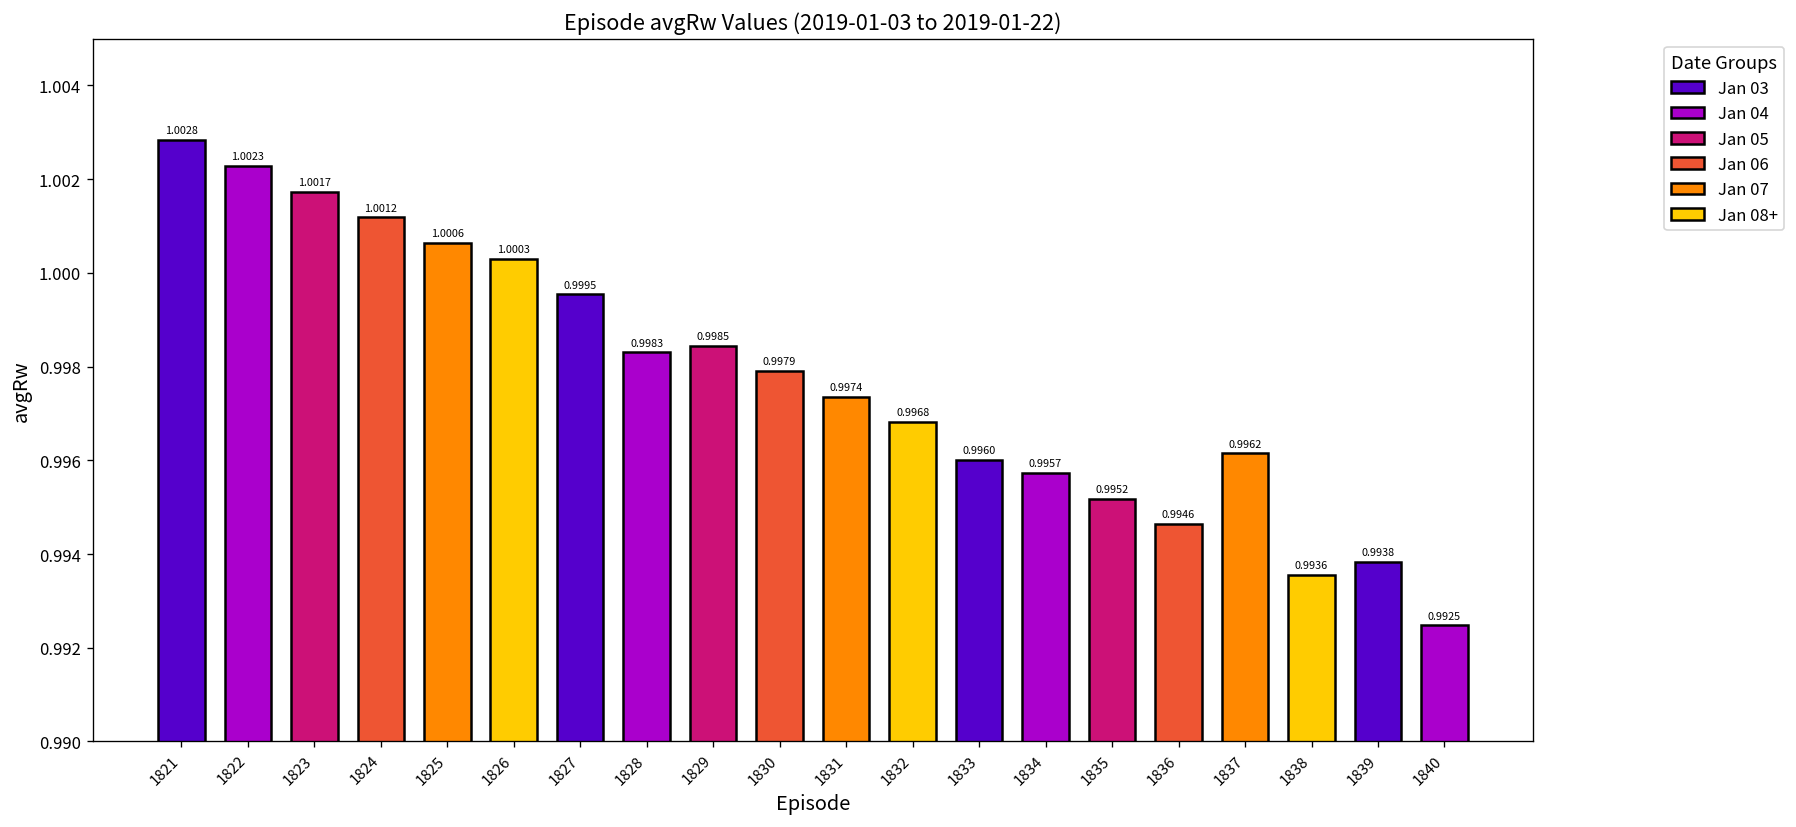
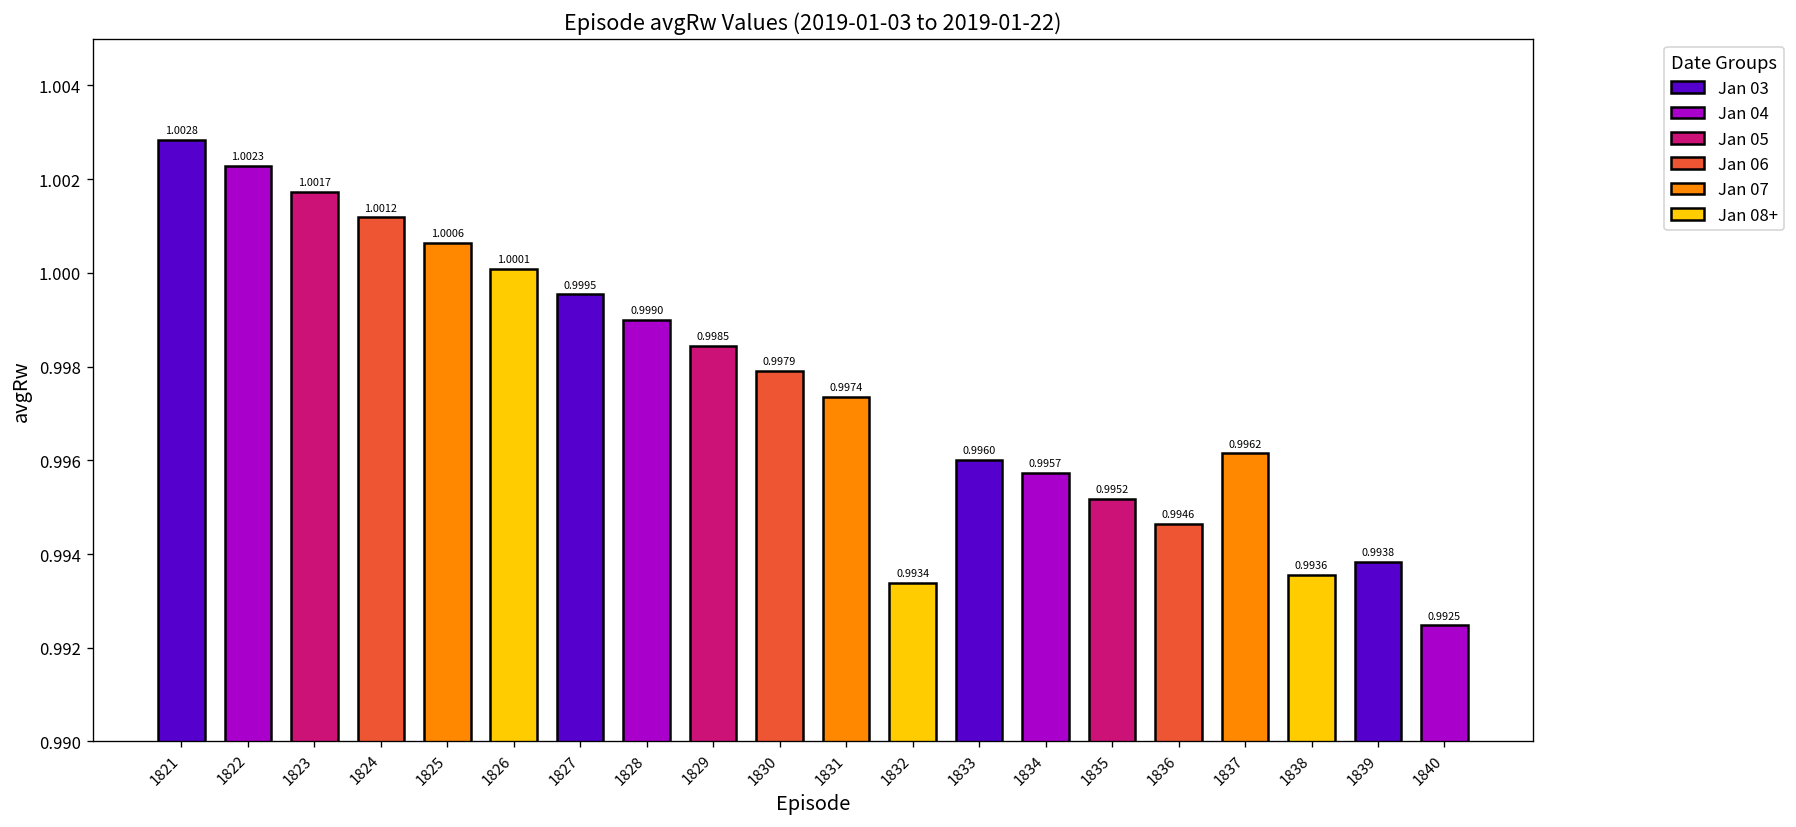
  {
    "1821": 1.0028,
    "1822": 1.0023,
    "1823": 1.0017,
    "1824": 1.0012,
    "1825": 1.0006,
-   "1826": 1.0003,
+   "1826": 1.0001,
    "1827": 0.9995,
-   "1828": 0.9983,
+   "1828": 0.9990,
    "1829": 0.9985,
    "1830": 0.9979,
    "1831": 0.9974,
-   "1832": 0.9968,
+   "1832": 0.9934,
    "1833": 0.9960,
    "1834": 0.9957,
    "1835": 0.9952,
    "1836": 0.9946,
    "1837": 0.9962,
    "1838": 0.9936,
    "1839": 0.9938,
    "1840": 0.9925
  }
